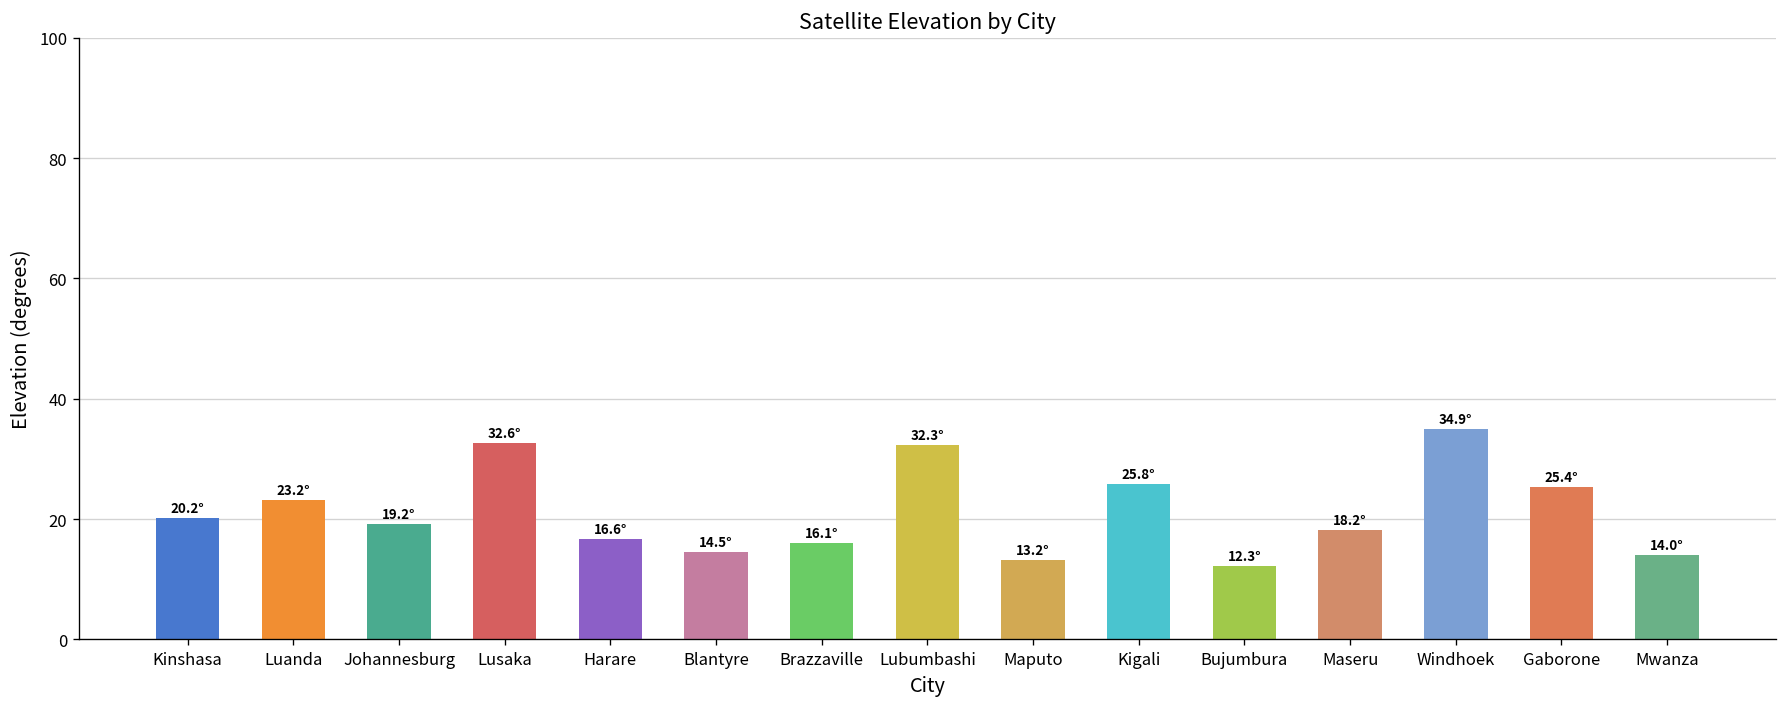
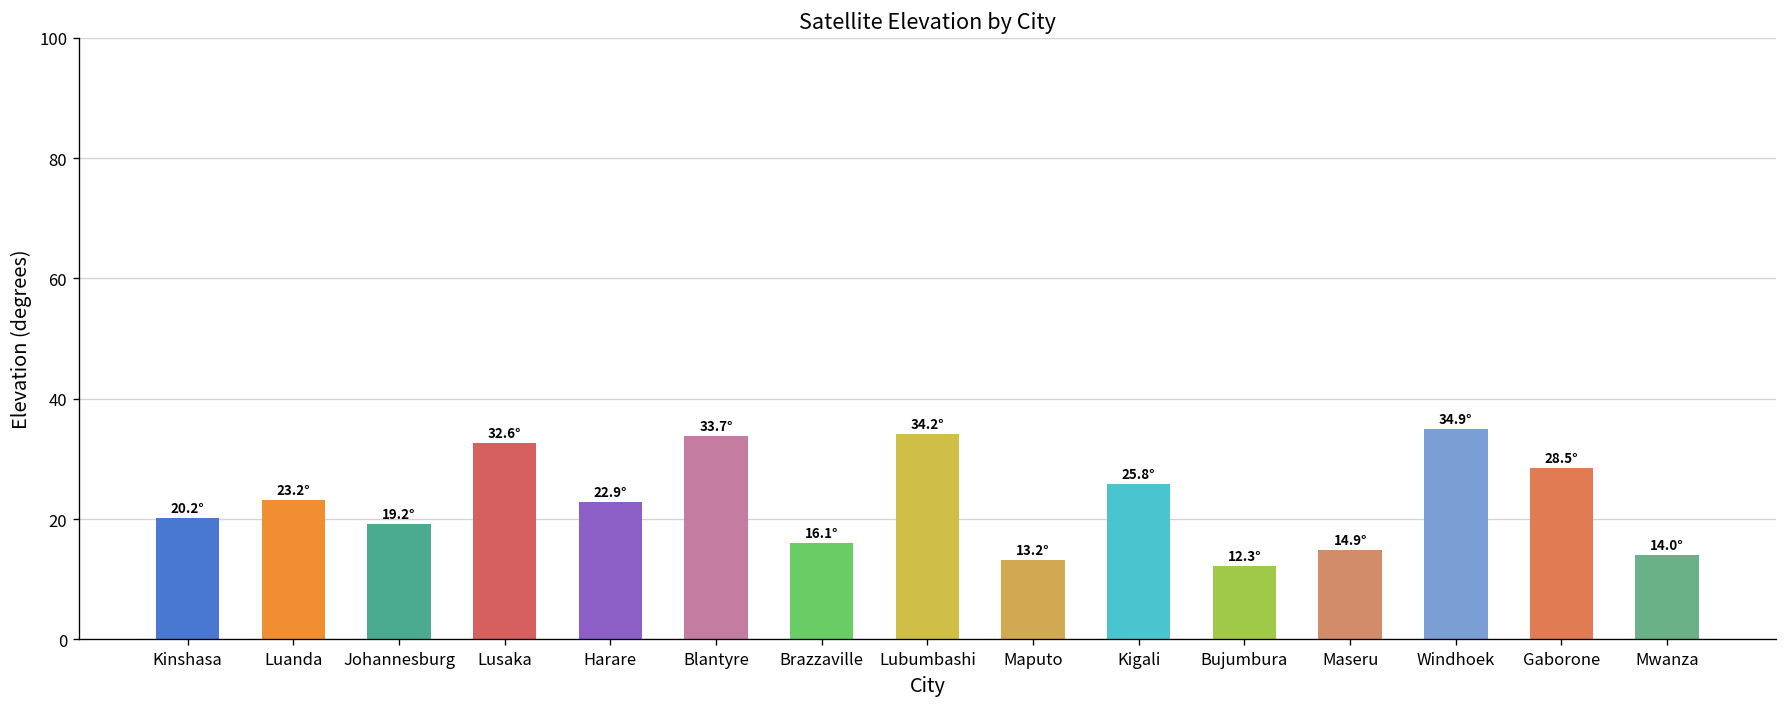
  {
    "Kinshasa": "20.2°",
    "Luanda": "23.2°",
    "Johannesburg": "19.2°",
    "Lusaka": "32.6°",
-   "Harare": "16.6°",
-   "Blantyre": "14.5°",
+   "Harare": "22.9°",
+   "Blantyre": "33.7°",
    "Brazzaville": "16.1°",
-   "Lubumbashi": "32.3°",
+   "Lubumbashi": "34.2°",
    "Maputo": "13.2°",
    "Kigali": "25.8°",
    "Bujumbura": "12.3°",
-   "Maseru": "18.2°",
+   "Maseru": "14.9°",
    "Windhoek": "34.9°",
-   "Gaborone": "25.4°",
+   "Gaborone": "28.5°",
    "Mwanza": "14.0°"
  }
